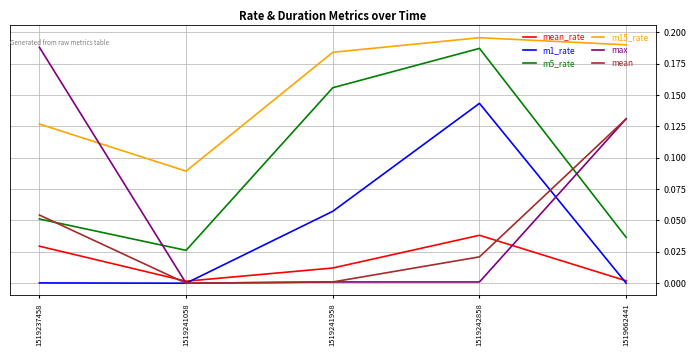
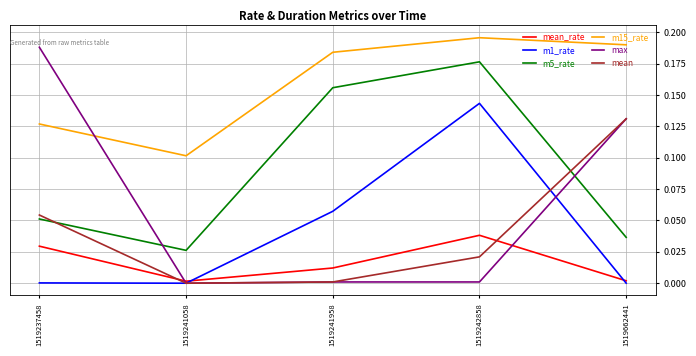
  {
    "mean_rate": {
      "1519237458": 0.030,
      "1519241958": 0.012,
      "1519242858": 0.038
    },
    "m1_rate": {
      "1519237458": 0.000,
      "1519241958": 0.057,
      "1519242858": 0.143
    },
    "m5_rate": {
      "1519237458": 0.051,
      "1519241058": 0.026,
      "1519241958": 0.156,
-     "1519242858": 0.187,
+     "1519242858": 0.176,
      "1519662441": 0.037
    },
    "m15_rate": {
      "1519237458": 0.127,
-     "1519241058": 0.089,
+     "1519241058": 0.102,
      "1519241958": 0.184,
      "1519242858": 0.196,
      "1519662441": 0.190
    },
    "max": {
      "1519237458": 0.188,
      "1519242858": 0.001
    },
    "mean": {
      "1519237458": 0.054,
      "1519242858": 0.021
    }
  }
